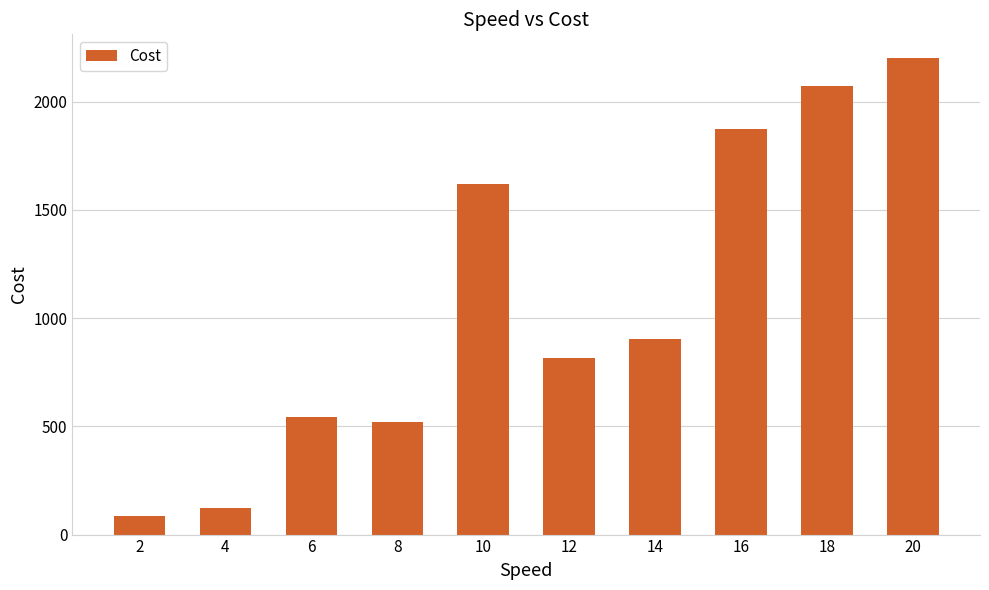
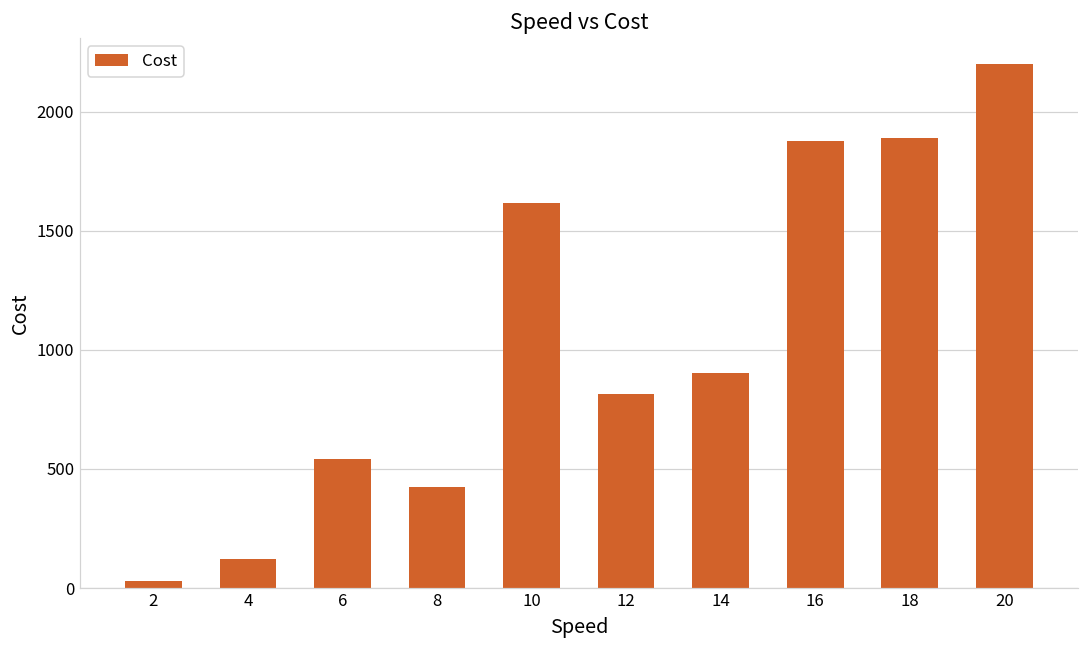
  {
-   "2": 90,
+   "2": 30,
    "4": 120,
    "6": 540,
-   "8": 520,
+   "8": 430,
    "10": 1620,
    "12": 820,
    "14": 910,
    "16": 1880,
-   "18": 2070,
+   "18": 1890,
    "20": 2200
  }
